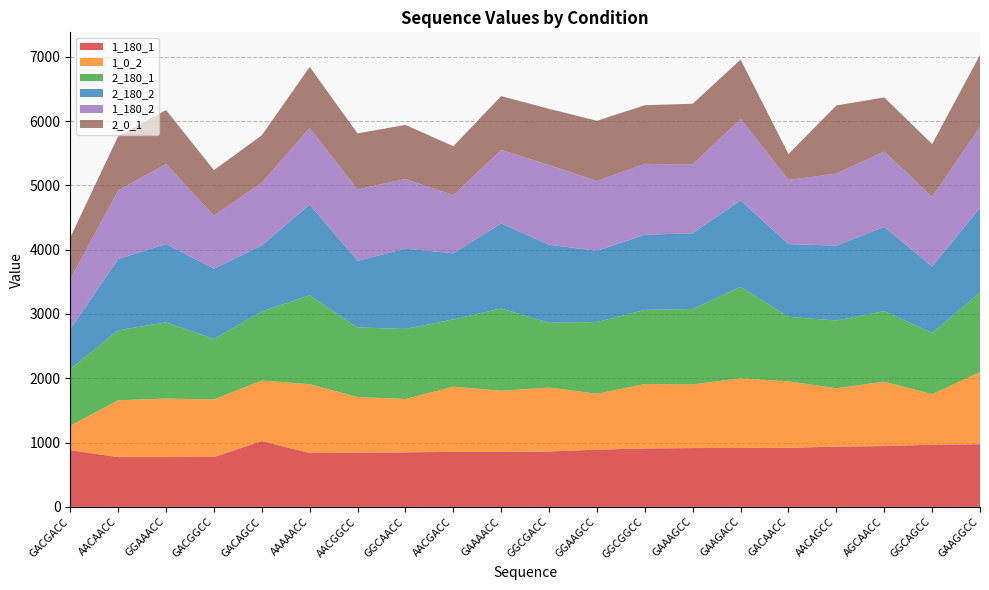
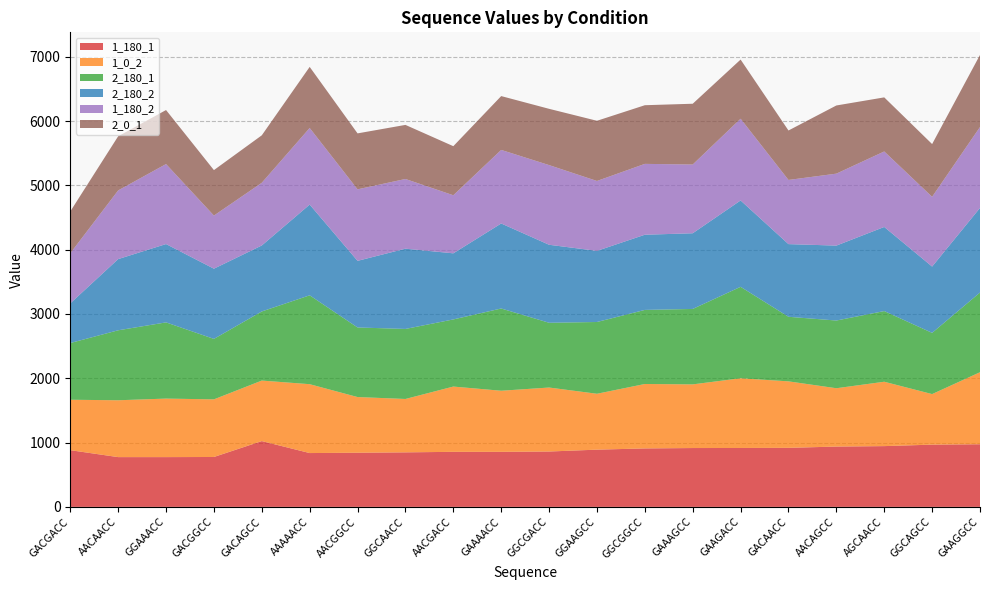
  {
    "1_180_1": {
      "GACGACC": 900,
      "AACAACC": 800,
      "GGAAACC": 800,
      "GACGGCC": 800,
      "GACAGCC": 1000,
      "AAAAACC": 800,
      "AACGGCC": 800,
      "GGCAACC": 800,
      "AACGACC": 900,
      "GAAAACC": 900,
      "GGCGACC": 900,
      "GGAAGCC": 900,
      "GGCGGCC": 900,
      "GAAAGCC": 900,
      "GAAGACC": 900,
      "GACAACC": 900,
      "AACAGCC": 900,
      "AGCAACC": 900,
      "GGCAGCC": 1000,
      "GAAGGCC": 1000
    },
    "1_0_2": {
-     "GACGACC": 400,
+     "GACGACC": 800,
      "AACAACC": 900,
      "GGAAACC": 900,
      "GACGGCC": 900,
      "GACAGCC": 900,
      "AAAAACC": 1100,
      "AACGGCC": 900,
      "GGCAACC": 800,
      "AACGACC": 1000,
      "GAAAACC": 1000,
      "GGCGACC": 1000,
      "GGAAGCC": 900,
      "GGCGGCC": 1000,
      "GAAAGCC": 1000,
      "GAAGACC": 1100,
      "GACAACC": 1000,
      "AACAGCC": 900,
      "AGCAACC": 1000,
      "GGCAGCC": 800,
      "GAAGGCC": 1100
    },
    "2_180_1": {
      "GACGACC": 900,
      "AACAACC": 1100,
      "GGAAACC": 1200,
      "GACGGCC": 900,
      "GACAGCC": 1100,
      "AAAAACC": 1400,
      "AACGGCC": 1100,
      "GGCAACC": 1100,
      "AACGACC": 1000,
      "GAAAACC": 1300,
      "GGCGACC": 1000,
      "GGAAGCC": 1100,
      "GGCGGCC": 1200,
      "GAAAGCC": 1200,
      "GAAGACC": 1400,
      "GACAACC": 1000,
      "AACAGCC": 1100,
      "AGCAACC": 1100,
      "GGCAGCC": 1000,
      "GAAGGCC": 1200
    },
    "2_180_2": {
      "GACGACC": 600,
      "AACAACC": 1100,
      "GGAAACC": 1200,
      "GACGGCC": 1100,
      "GACAGCC": 1000,
      "AAAAACC": 1400,
      "AACGGCC": 1000,
      "GGCAACC": 1200,
      "AACGACC": 1000,
      "GAAAACC": 1300,
      "GGCGACC": 1200,
      "GGAAGCC": 1100,
      "GGCGGCC": 1200,
      "GAAAGCC": 1200,
      "GAAGACC": 1300,
      "GACAACC": 1100,
      "AACAGCC": 1200,
      "AGCAACC": 1300,
      "GGCAGCC": 1000,
      "GAAGGCC": 1300
    },
    "1_180_2": {
      "GACGACC": 800,
      "AACAACC": 1100,
      "GGAAACC": 1200,
      "GACGGCC": 800,
      "GACAGCC": 1000,
      "AAAAACC": 1200,
      "AACGGCC": 1100,
      "GGCAACC": 1100,
      "AACGACC": 900,
      "GAAAACC": 1100,
      "GGCGACC": 1200,
      "GGAAGCC": 1100,
      "GGCGGCC": 1100,
      "GAAAGCC": 1100,
      "GAAGACC": 1300,
      "GACAACC": 1000,
      "AACAGCC": 1100,
      "AGCAACC": 1200,
      "GGCAGCC": 1100,
      "GAAGGCC": 1300
    },
    "2_0_1": {
      "GACGACC": 700,
      "AACAACC": 800,
      "GGAAACC": 800,
      "GACGGCC": 700,
      "GACAGCC": 700,
      "AAAAACC": 1000,
      "AACGGCC": 900,
      "GGCAACC": 800,
      "AACGACC": 800,
      "GAAAACC": 800,
      "GGCGACC": 900,
      "GGAAGCC": 900,
      "GGCGGCC": 900,
      "GAAAGCC": 900,
      "GAAGACC": 900,
-     "GACAACC": 400,
+     "GACAACC": 800,
      "AACAGCC": 1100,
      "AGCAACC": 800,
      "GGCAGCC": 800,
      "GAAGGCC": 1100
    }
  }
